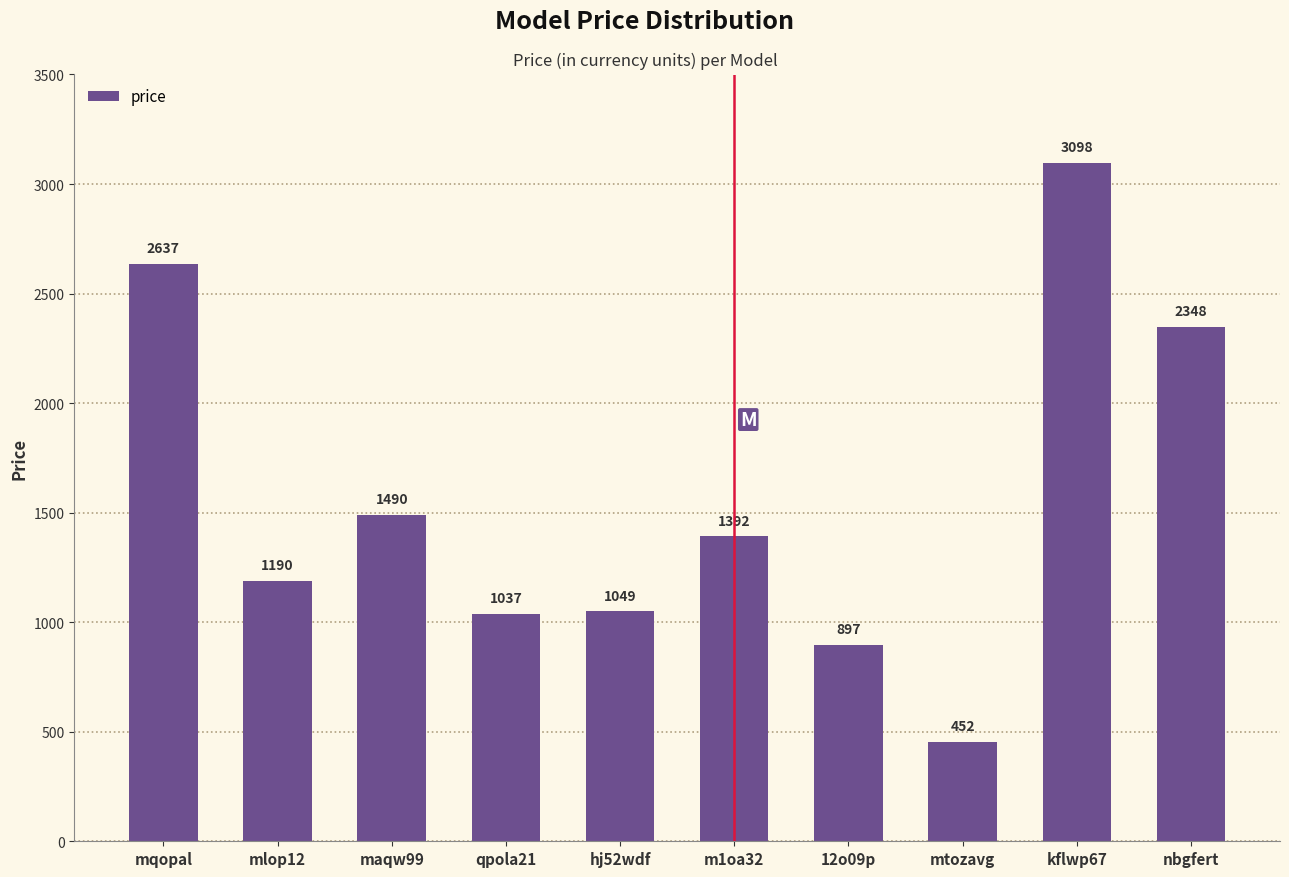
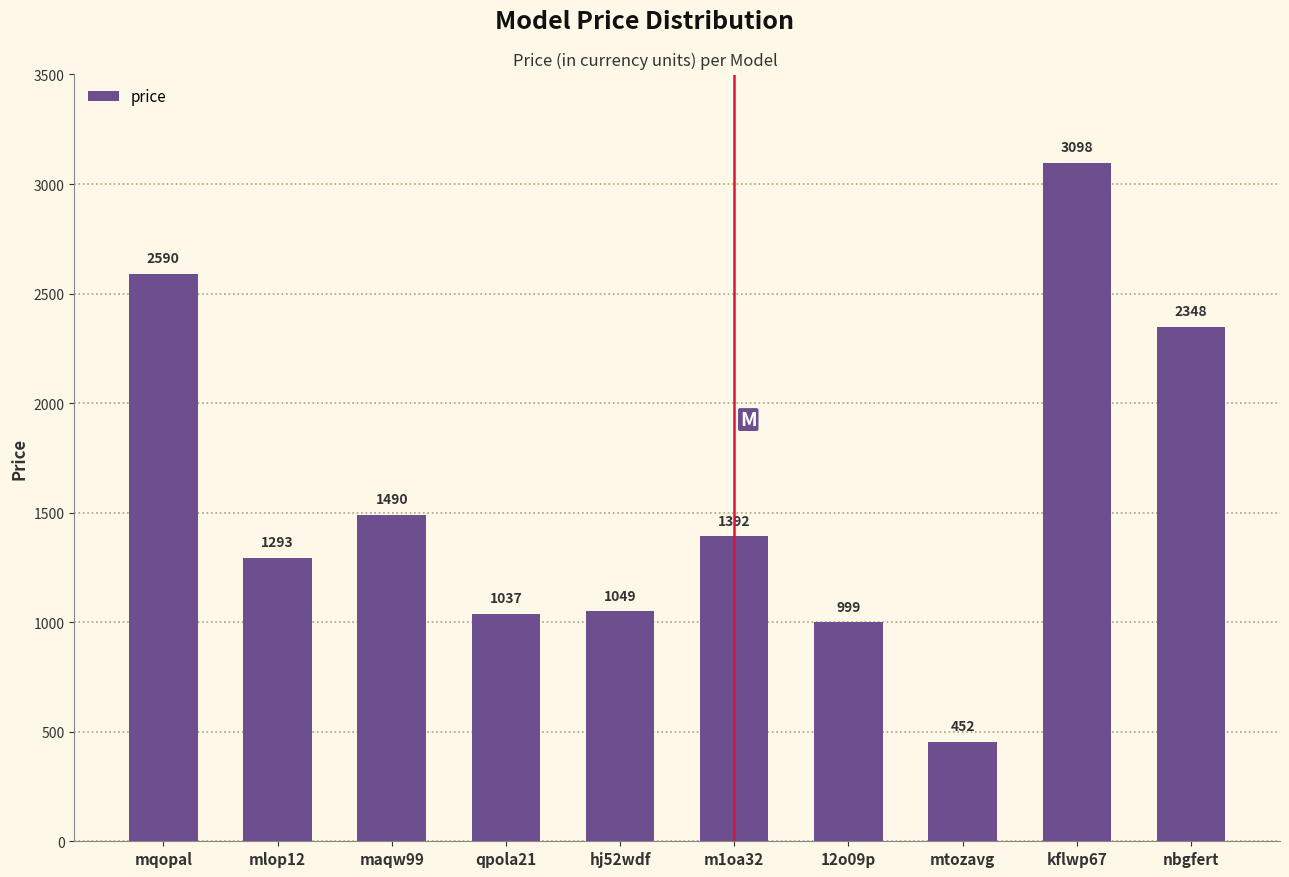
  {
-   "mqopal": 2637,
-   "mlop12": 1190,
+   "mqopal": 2590,
+   "mlop12": 1293,
    "maqw99": 1490,
    "qpola21": 1037,
    "hj52wdf": 1049,
    "m1oa32": 1392,
-   "12o09p": 897,
+   "12o09p": 999,
    "mtozavg": 452,
    "kflwp67": 3098,
    "nbgfert": 2348
  }
